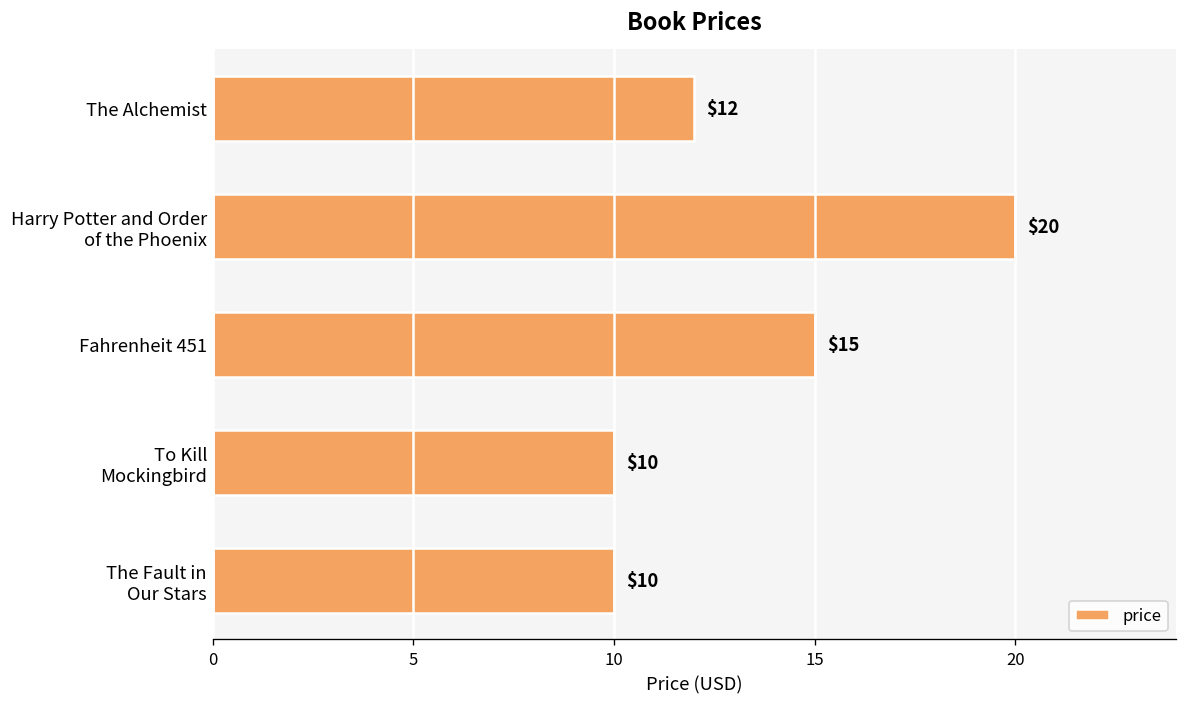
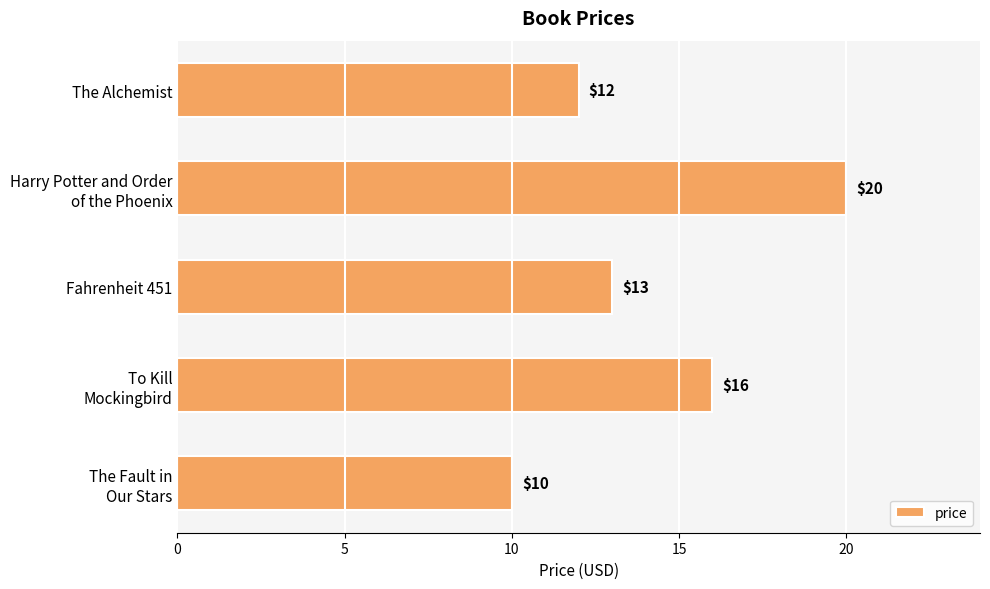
  {
    "The Alchemist": "$12",
    "Harry Potter and Order of the Phoenix": "$20",
-   "Fahrenheit 451": "$15",
-   "To Kill Mockingbird": "$10",
+   "Fahrenheit 451": "$13",
+   "To Kill Mockingbird": "$16",
    "The Fault in Our Stars": "$10"
  }
